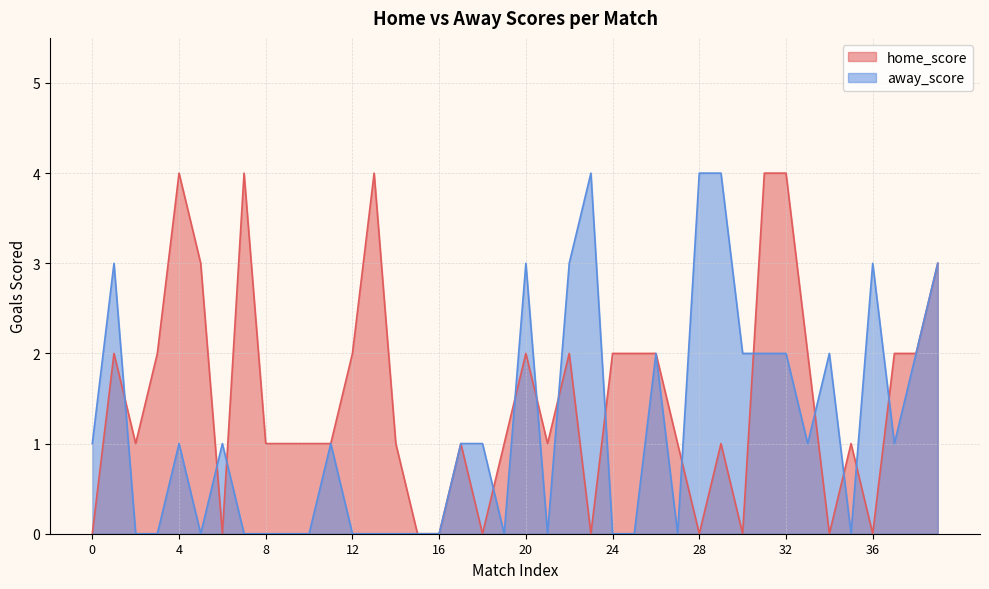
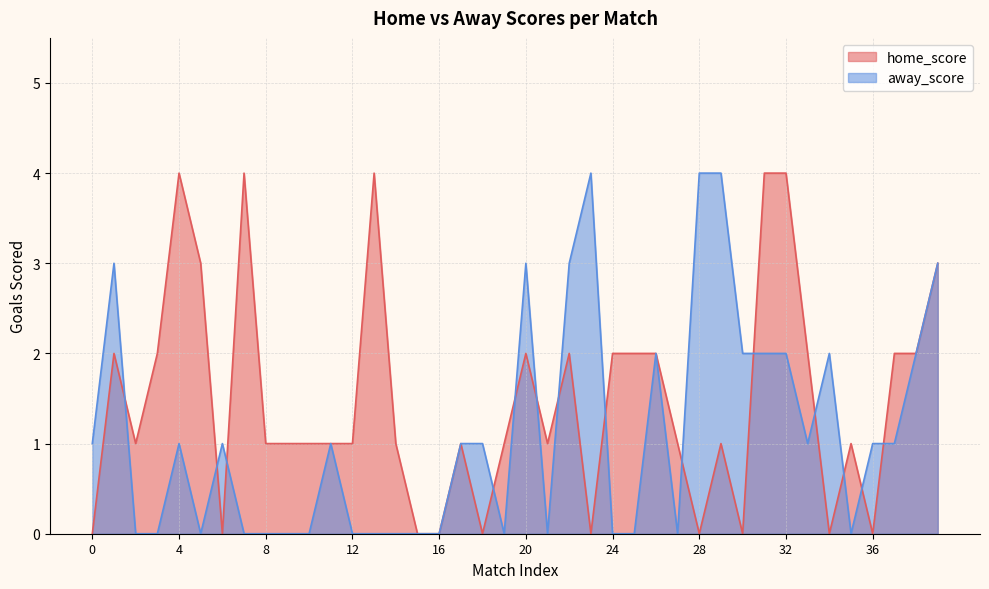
  {
    "home_score": {
      "0": 0,
      "4": 4,
      "8": 1,
-     "12": 2,
+     "12": 1,
      "20": 2,
      "24": 2,
      "28": 0,
      "32": 4,
      "36": 0
    },
    "away_score": {
      "0": 1,
      "4": 1,
      "8": 0,
      "12": 0,
      "20": 3,
      "24": 0,
      "28": 4,
      "32": 2,
-     "36": 3
+     "36": 1
    }
  }
